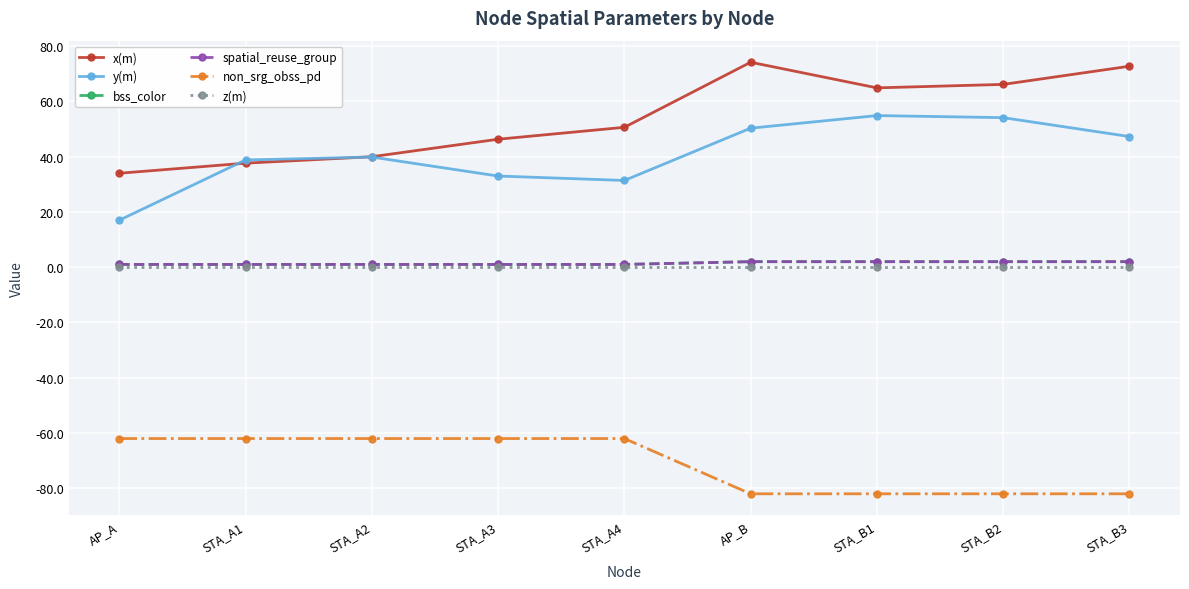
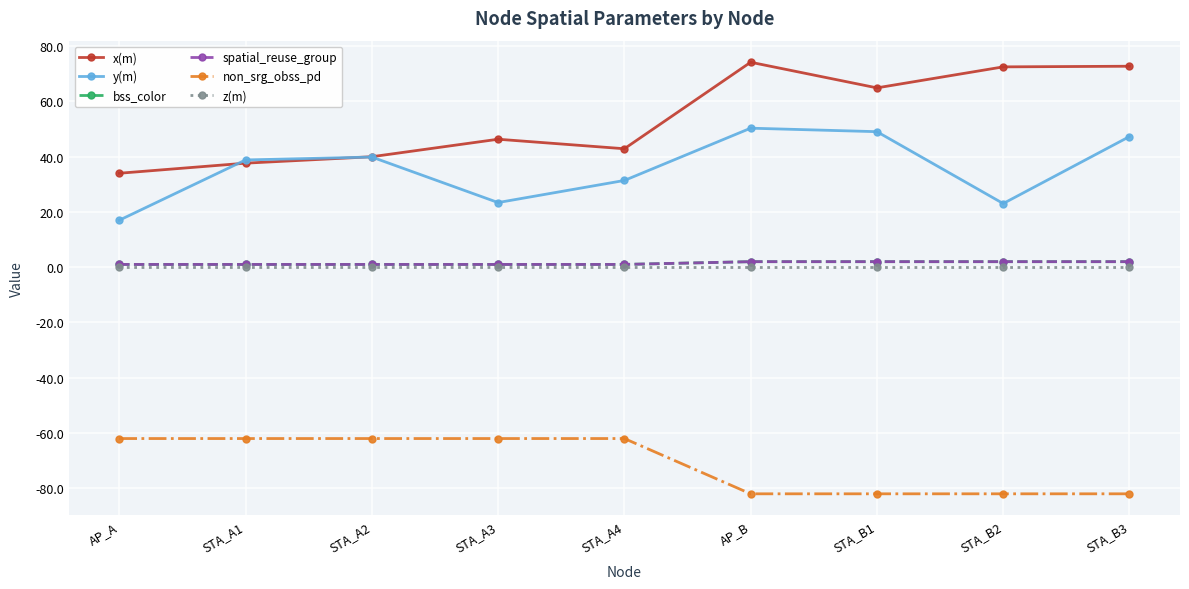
  {
    "x(m)": {
      "AP_A": 34,
      "STA_A1": 38,
      "STA_A3": 46,
-     "STA_A4": 51,
+     "STA_A4": 43,
      "AP_B": 74,
      "STA_B1": 65,
-     "STA_B2": 66,
+     "STA_B2": 72,
      "STA_B3": 73
    },
    "y(m)": {
      "AP_A": 17,
      "STA_A1": 39,
-     "STA_A3": 33,
+     "STA_A3": 23,
      "STA_A4": 31,
      "AP_B": 50,
-     "STA_B1": 55,
-     "STA_B2": 54,
+     "STA_B1": 49,
+     "STA_B2": 23,
      "STA_B3": 47
    },
    "spatial_reuse_group": {
      "AP_A": 1,
      "STA_A1": 1,
      "STA_A2": 1,
      "STA_A3": 1,
      "STA_A4": 1,
      "AP_B": 2,
      "STA_B1": 2,
      "STA_B2": 2,
      "STA_B3": 2
    },
    "non_srg_obss_pd": {
      "AP_A": -62,
      "STA_A1": -62,
      "STA_A2": -62,
      "STA_A3": -62,
      "STA_A4": -62,
      "AP_B": -82,
      "STA_B1": -82,
      "STA_B2": -82,
      "STA_B3": -82
    },
    "z(m)": {
      "AP_A": 0,
      "STA_A1": 0,
      "STA_A2": 0,
      "STA_A3": 0,
      "STA_A4": 0,
      "AP_B": 0,
      "STA_B1": 0,
      "STA_B2": 0,
      "STA_B3": 0
    }
  }
